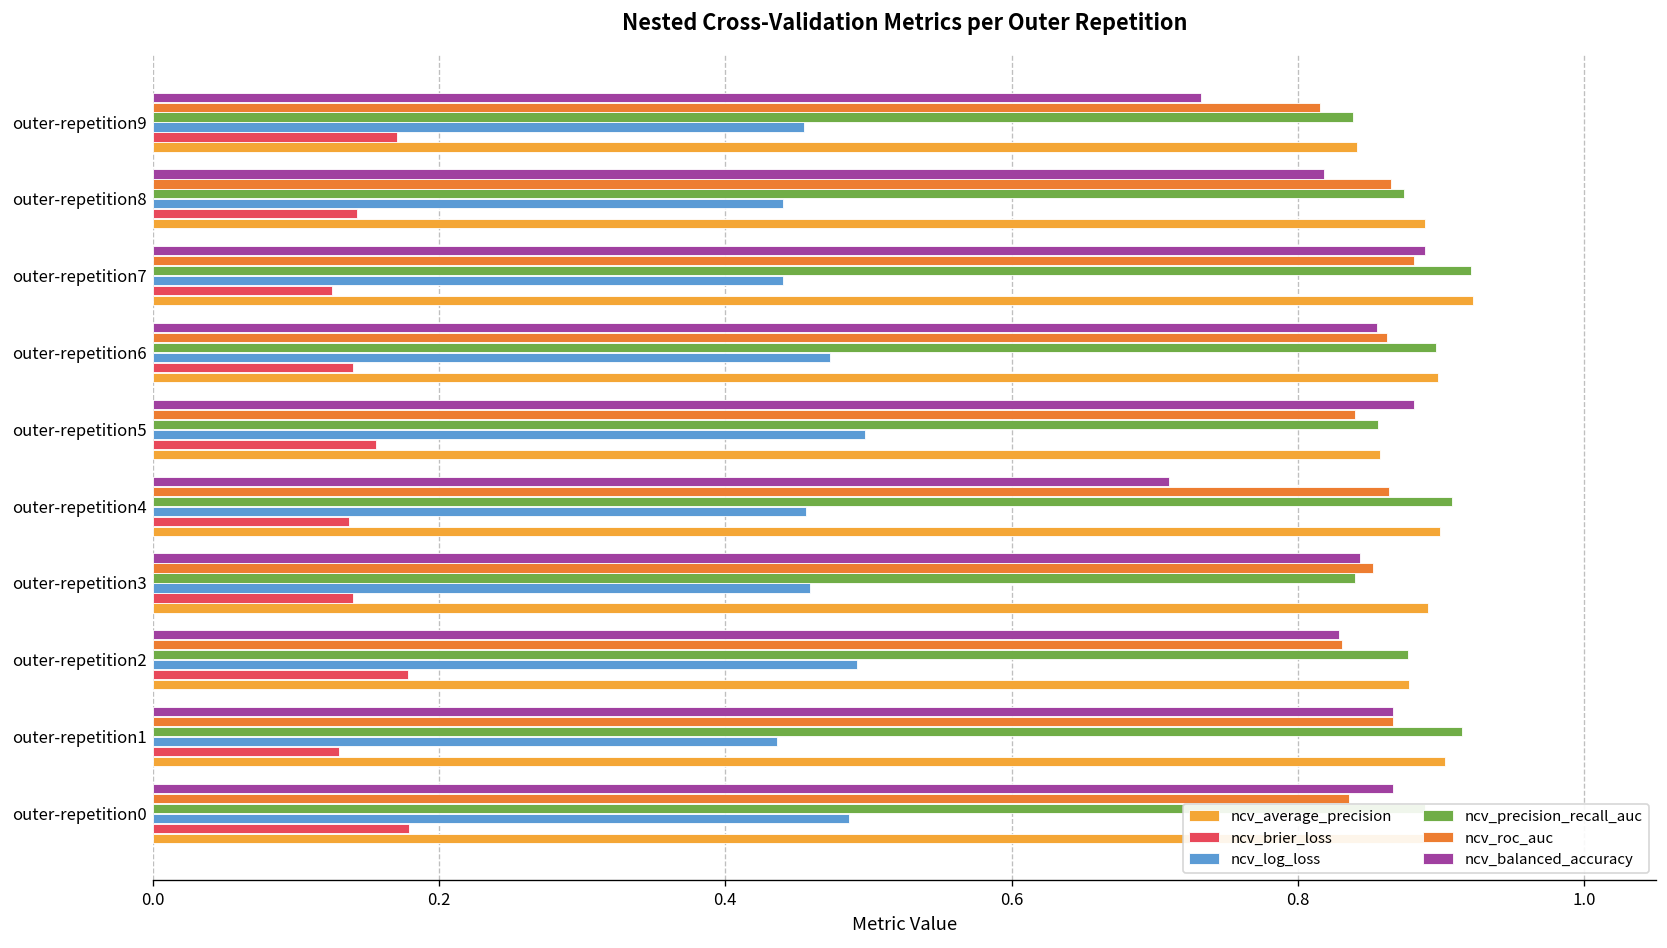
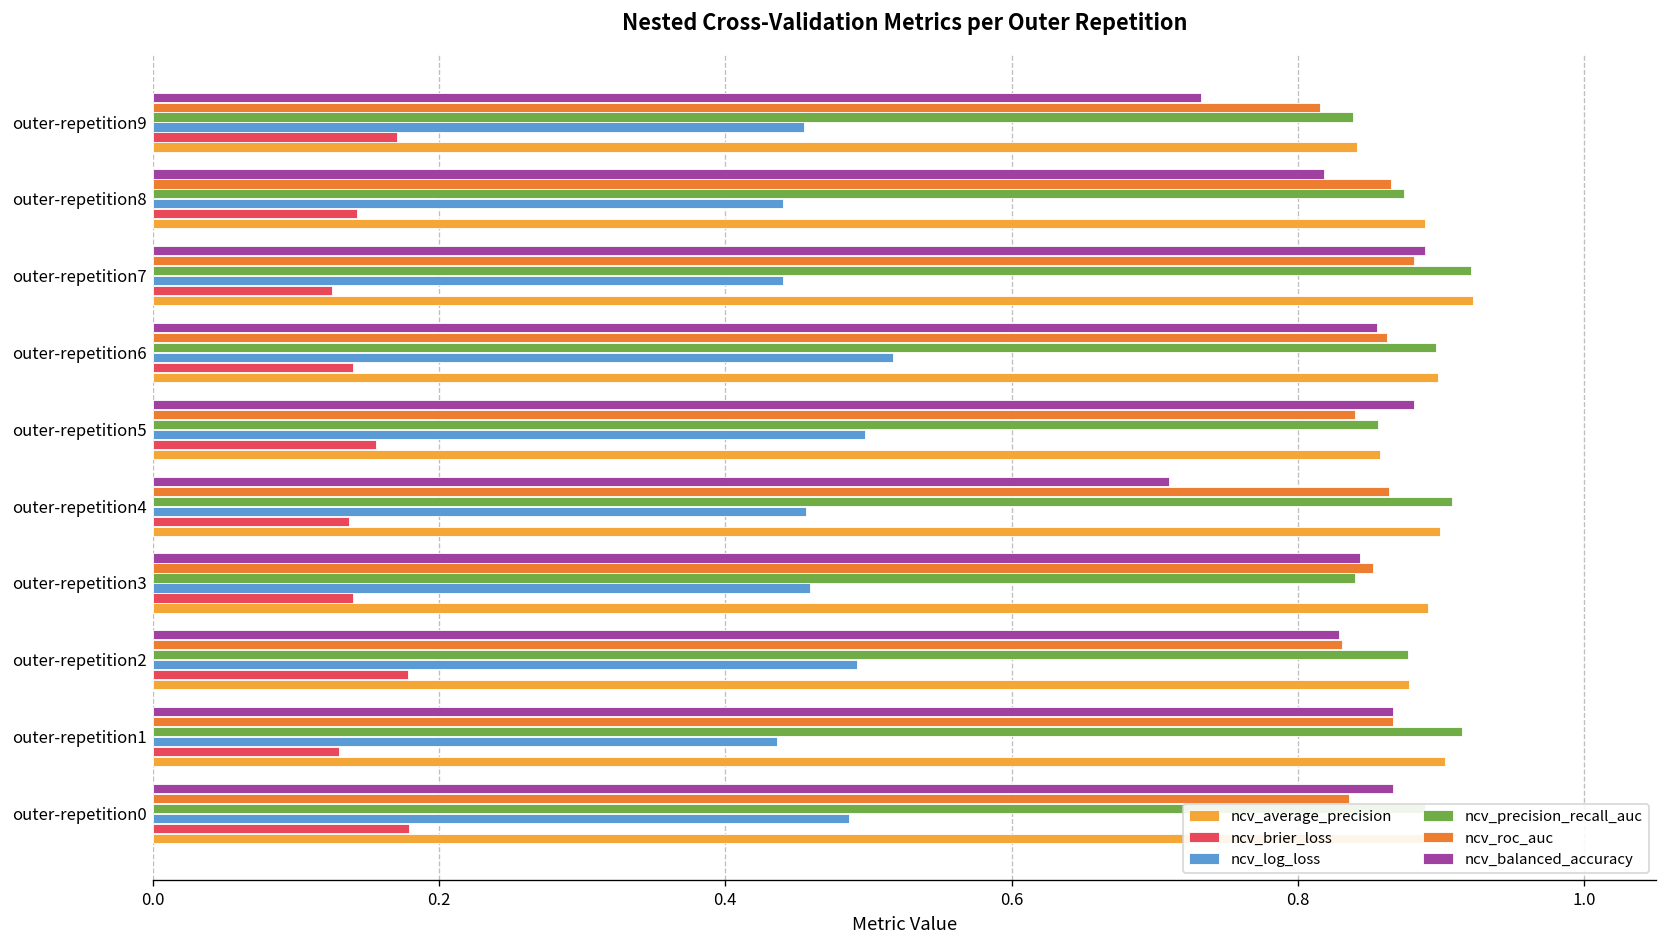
  {
    "ncv_brier_loss": {
      "outer-repetition9": 0.171,
      "outer-repetition8": 0.143,
      "outer-repetition7": 0.125,
      "outer-repetition6": 0.140,
      "outer-repetition5": 0.156,
      "outer-repetition4": 0.137,
      "outer-repetition3": 0.140,
      "outer-repetition2": 0.179,
      "outer-repetition1": 0.130,
      "outer-repetition0": 0.179
    },
    "ncv_log_loss": {
      "outer-repetition9": 0.455,
      "outer-repetition8": 0.440,
      "outer-repetition7": 0.440,
-     "outer-repetition6": 0.473,
+     "outer-repetition6": 0.517,
      "outer-repetition5": 0.497,
      "outer-repetition4": 0.456,
      "outer-repetition3": 0.459,
      "outer-repetition2": 0.492,
      "outer-repetition1": 0.436,
      "outer-repetition0": 0.487
    },
    "ncv_precision_recall_auc": {
      "outer-repetition9": 0.839,
      "outer-repetition8": 0.874,
      "outer-repetition7": 0.921,
      "outer-repetition6": 0.896,
      "outer-repetition5": 0.856,
      "outer-repetition4": 0.907,
      "outer-repetition3": 0.840,
      "outer-repetition2": 0.877,
      "outer-repetition1": 0.915
    },
    "ncv_balanced_accuracy": {
      "outer-repetition9": 0.732,
      "outer-repetition8": 0.818,
      "outer-repetition7": 0.889,
      "outer-repetition6": 0.855,
      "outer-repetition5": 0.881,
      "outer-repetition4": 0.710,
      "outer-repetition3": 0.843,
      "outer-repetition2": 0.828,
      "outer-repetition1": 0.866,
      "outer-repetition0": 0.866
    }
  }
